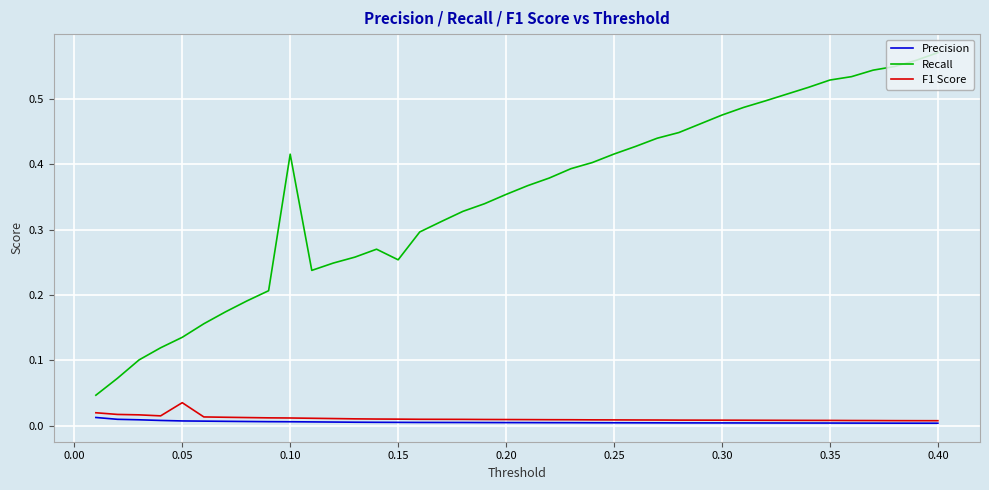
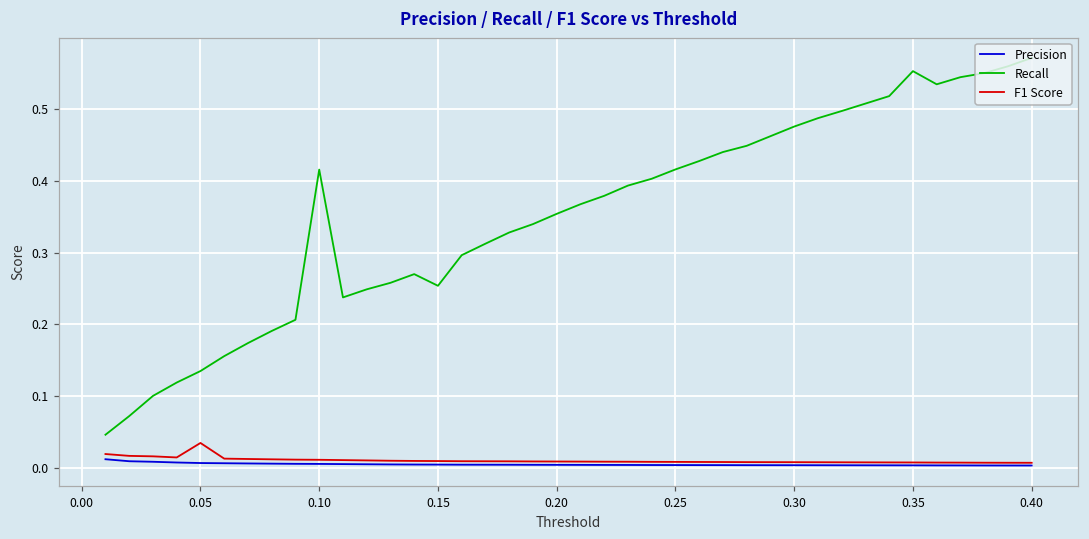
  {
    "Precision": {
      "0.05": 0.01,
      "0.10": 0.01,
      "0.15": 0.01,
      "0.20": 0.00,
      "0.25": 0.00,
      "0.30": 0.00,
      "0.35": 0.00
    },
    "Recall": {
      "0.05": 0.14,
      "0.10": 0.42,
      "0.15": 0.25,
      "0.20": 0.35,
      "0.25": 0.42,
      "0.30": 0.48,
-     "0.35": 0.53
+     "0.35": 0.55
    },
    "F1 Score": {
      "0.05": 0.04,
      "0.10": 0.01,
      "0.15": 0.01,
      "0.20": 0.01,
      "0.25": 0.01,
      "0.30": 0.01,
      "0.35": 0.01
    }
  }
